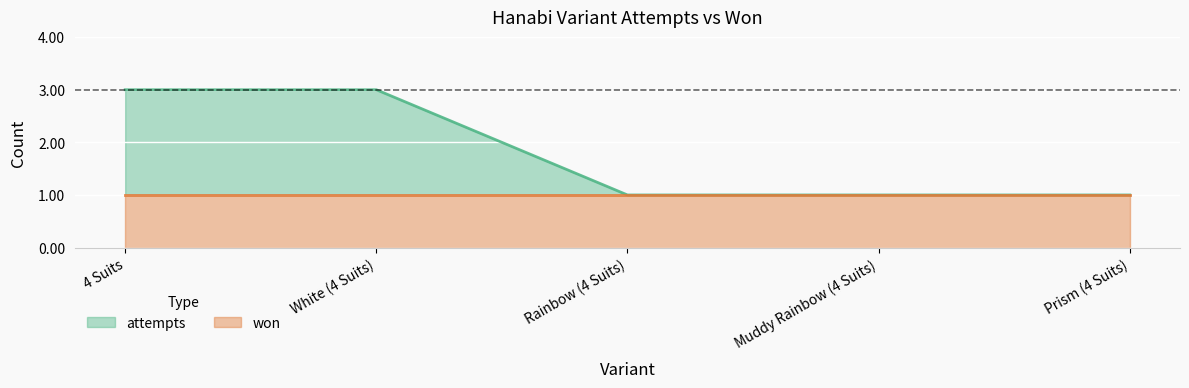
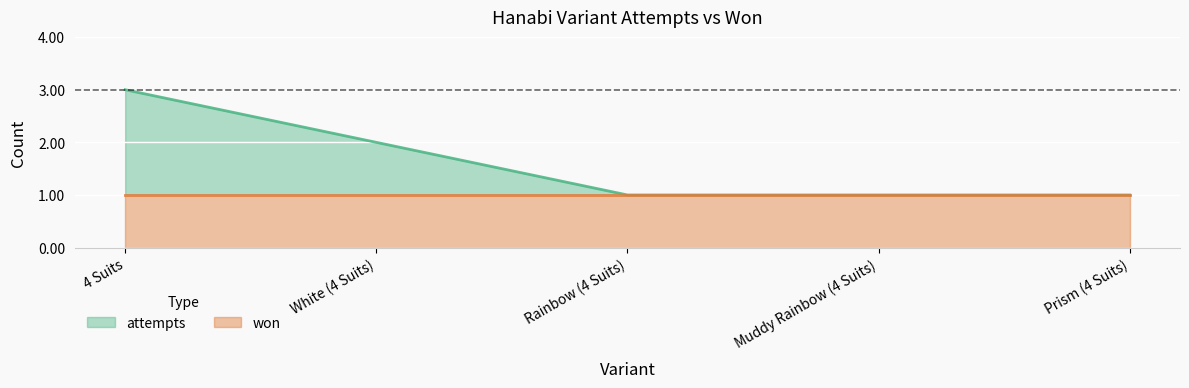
  {
    "attempts": {
      "4 Suits": 3,
-     "White (4 Suits)": 3
+     "White (4 Suits)": 2
    },
    "won": {
      "4 Suits": 1,
      "White (4 Suits)": 1
    }
  }
